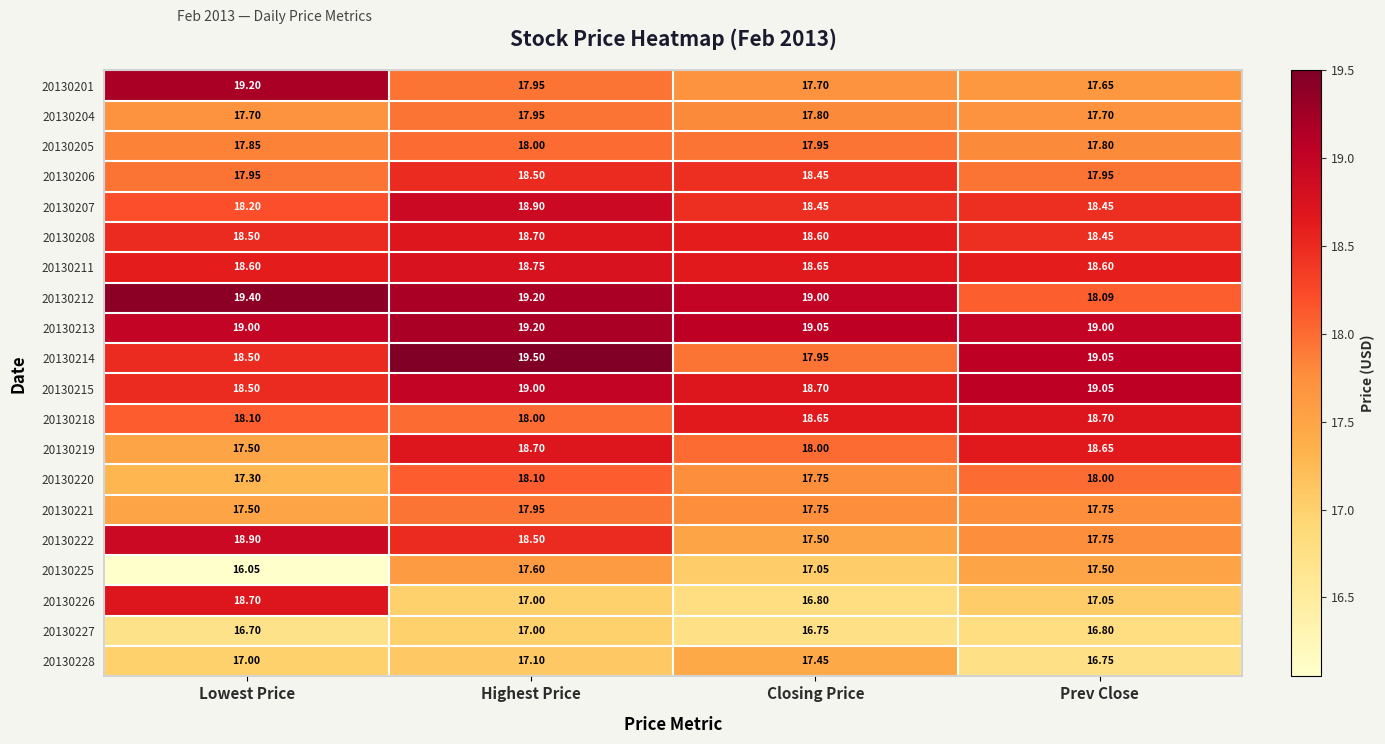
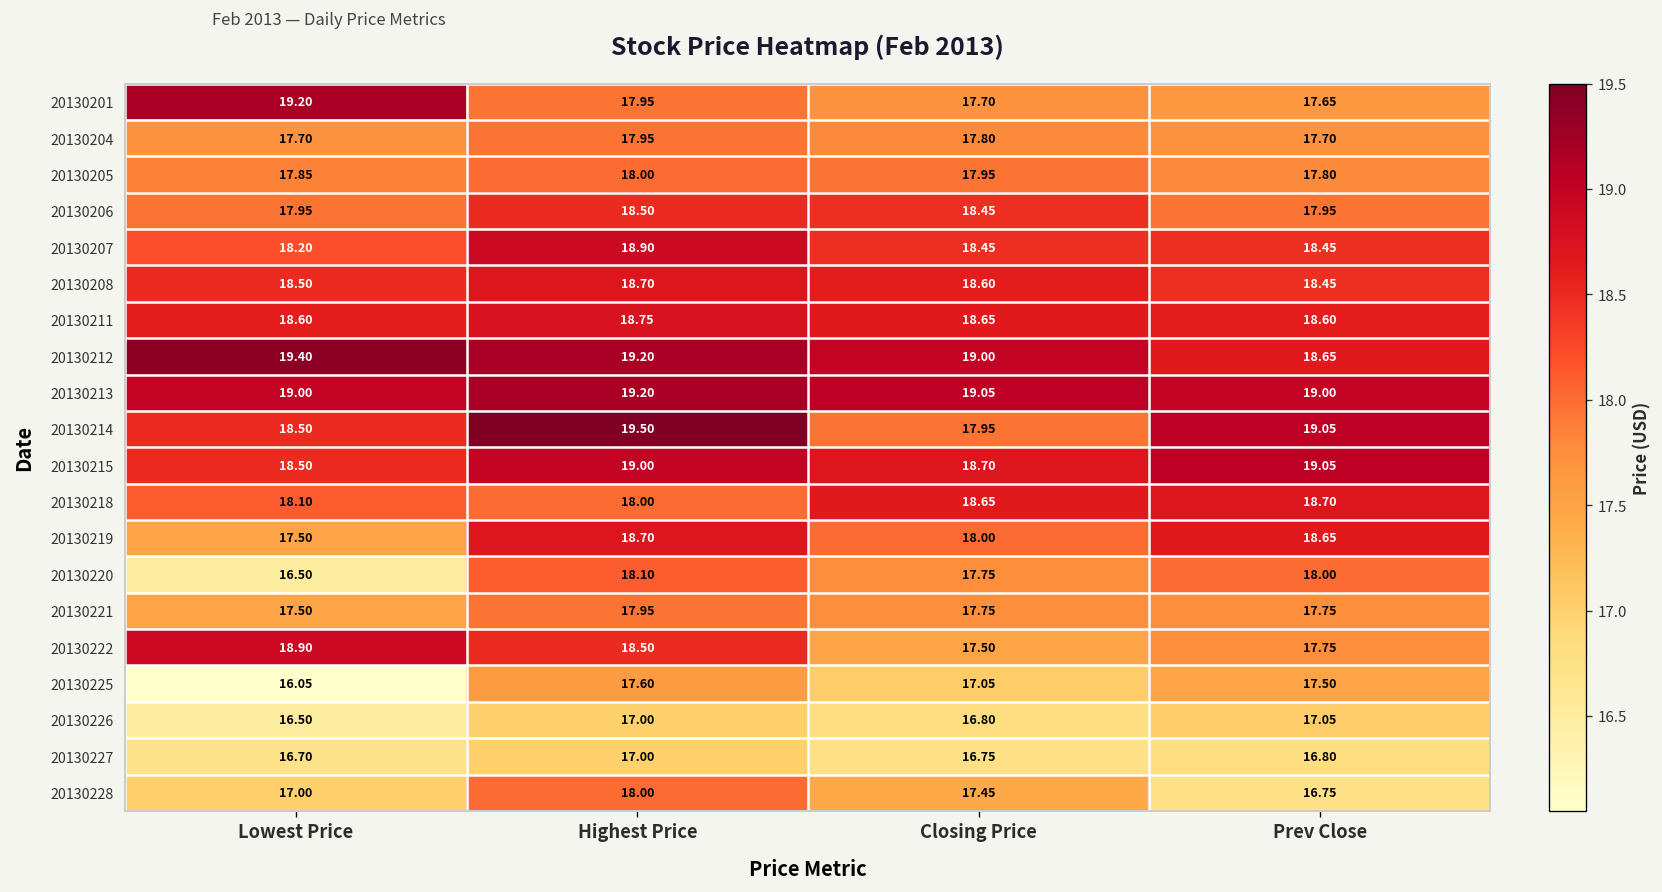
  {
    "20130201": {
      "Lowest Price": 19.20,
      "Highest Price": 17.95,
      "Closing Price": 17.70,
      "Prev Close": 17.65
    },
    "20130204": {
      "Lowest Price": 17.70,
      "Highest Price": 17.95,
      "Closing Price": 17.80,
      "Prev Close": 17.70
    },
    "20130205": {
      "Lowest Price": 17.85,
      "Highest Price": 18.00,
      "Closing Price": 17.95,
      "Prev Close": 17.80
    },
    "20130206": {
      "Lowest Price": 17.95,
      "Highest Price": 18.50,
      "Closing Price": 18.45,
      "Prev Close": 17.95
    },
    "20130207": {
      "Lowest Price": 18.20,
      "Highest Price": 18.90,
      "Closing Price": 18.45,
      "Prev Close": 18.45
    },
    "20130208": {
      "Lowest Price": 18.50,
      "Highest Price": 18.70,
      "Closing Price": 18.60,
      "Prev Close": 18.45
    },
    "20130211": {
      "Lowest Price": 18.60,
      "Highest Price": 18.75,
      "Closing Price": 18.65,
      "Prev Close": 18.60
    },
    "20130212": {
      "Lowest Price": 19.40,
      "Highest Price": 19.20,
      "Closing Price": 19.00,
-     "Prev Close": 18.09
+     "Prev Close": 18.65
    },
    "20130213": {
      "Lowest Price": 19.00,
      "Highest Price": 19.20,
      "Closing Price": 19.05,
      "Prev Close": 19.00
    },
    "20130214": {
      "Lowest Price": 18.50,
      "Highest Price": 19.50,
      "Closing Price": 17.95,
      "Prev Close": 19.05
    },
    "20130215": {
      "Lowest Price": 18.50,
      "Highest Price": 19.00,
      "Closing Price": 18.70,
      "Prev Close": 19.05
    },
    "20130218": {
      "Lowest Price": 18.10,
      "Highest Price": 18.00,
      "Closing Price": 18.65,
      "Prev Close": 18.70
    },
    "20130219": {
      "Lowest Price": 17.50,
      "Highest Price": 18.70,
      "Closing Price": 18.00,
      "Prev Close": 18.65
    },
    "20130220": {
-     "Lowest Price": 17.30,
+     "Lowest Price": 16.50,
      "Highest Price": 18.10,
      "Closing Price": 17.75,
      "Prev Close": 18.00
    },
    "20130221": {
      "Lowest Price": 17.50,
      "Highest Price": 17.95,
      "Closing Price": 17.75,
      "Prev Close": 17.75
    },
    "20130222": {
      "Lowest Price": 18.90,
      "Highest Price": 18.50,
      "Closing Price": 17.50,
      "Prev Close": 17.75
    },
    "20130225": {
      "Lowest Price": 16.05,
      "Highest Price": 17.60,
      "Closing Price": 17.05,
      "Prev Close": 17.50
    },
    "20130226": {
-     "Lowest Price": 18.70,
+     "Lowest Price": 16.50,
      "Highest Price": 17.00,
      "Closing Price": 16.80,
      "Prev Close": 17.05
    },
    "20130227": {
      "Lowest Price": 16.70,
      "Highest Price": 17.00,
      "Closing Price": 16.75,
      "Prev Close": 16.80
    },
    "20130228": {
      "Lowest Price": 17.00,
-     "Highest Price": 17.10,
+     "Highest Price": 18.00,
      "Closing Price": 17.45,
      "Prev Close": 16.75
    }
  }
